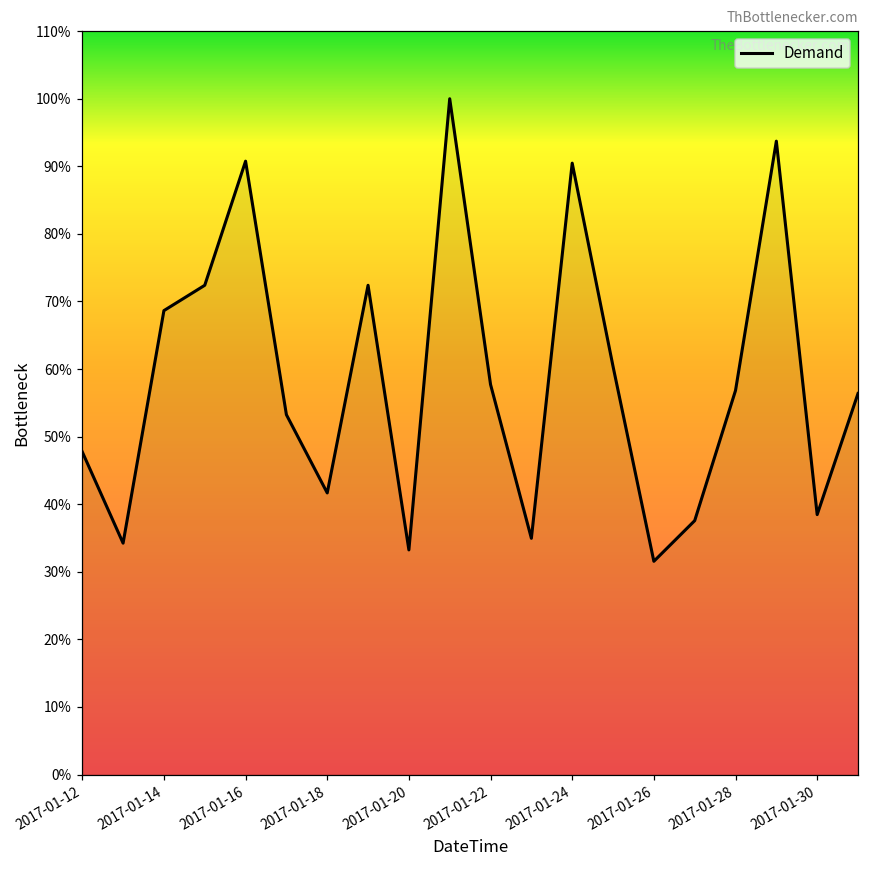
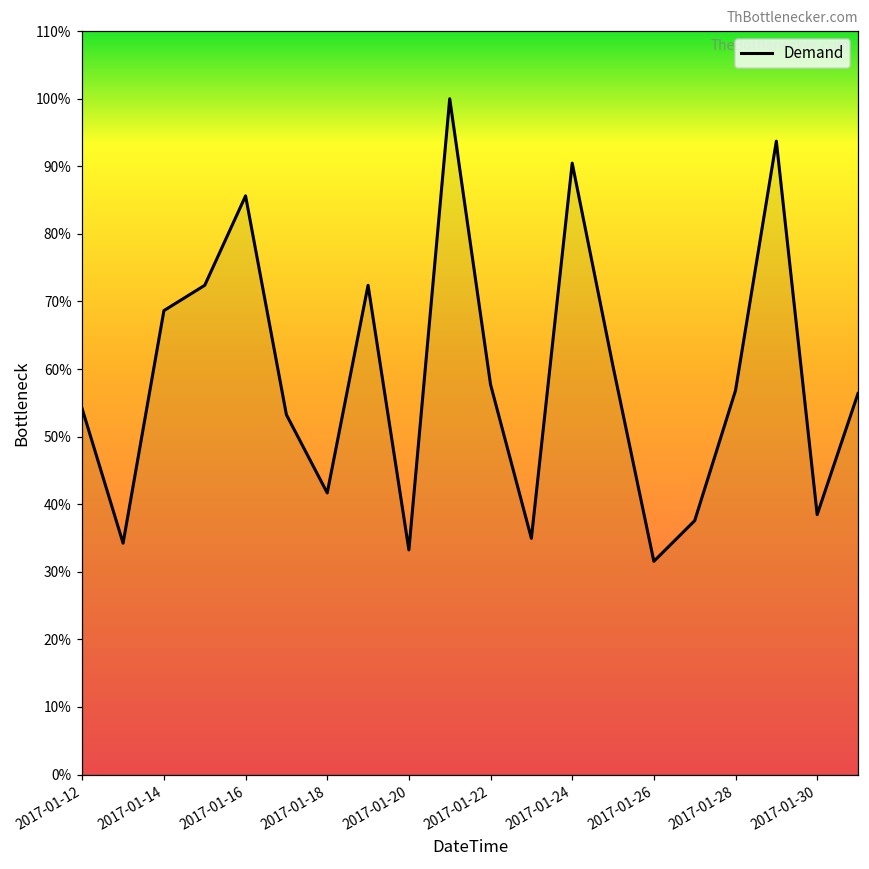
  {
-   "2017-01-12": "48%",
+   "2017-01-12": "54%",
    "2017-01-14": "69%",
-   "2017-01-16": "91%",
+   "2017-01-16": "86%",
    "2017-01-18": "42%",
    "2017-01-20": "33%",
    "2017-01-22": "58%",
    "2017-01-24": "90%",
    "2017-01-26": "32%",
    "2017-01-28": "57%",
    "2017-01-30": "38%"
  }
